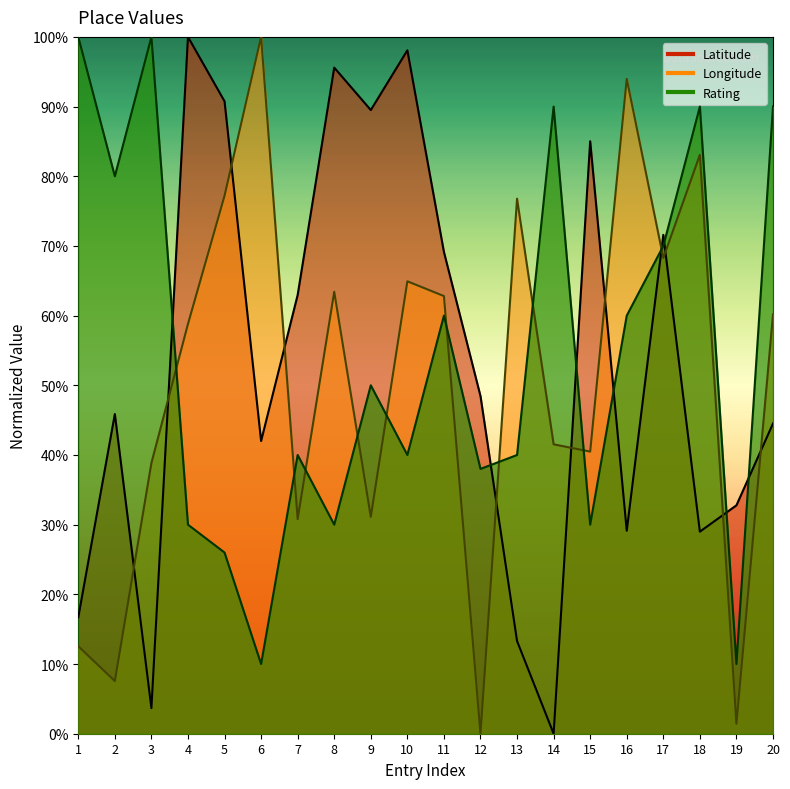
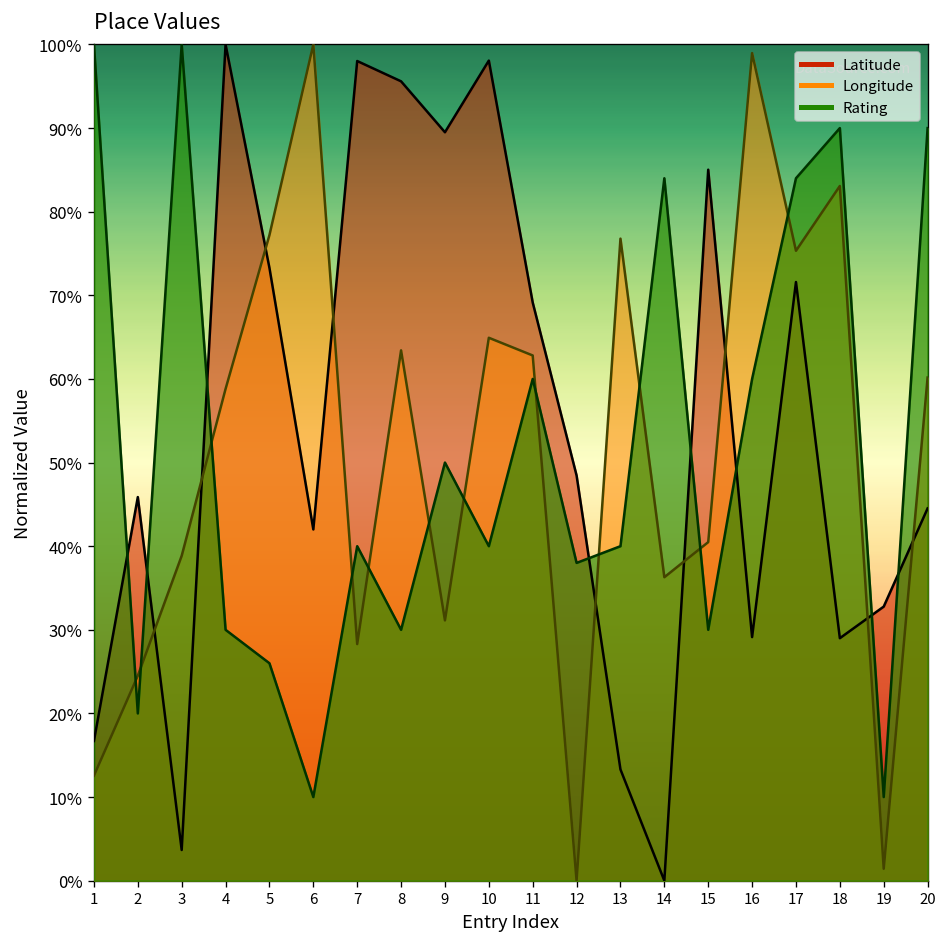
  {
    "Latitude": {
      "1": "17%",
      "2": "46%",
      "3": "4%",
      "4": "100%",
-     "5": "91%",
+     "5": "73%",
      "6": "42%",
-     "7": "63%",
+     "7": "98%",
      "8": "96%",
      "9": "90%",
      "10": "98%",
      "11": "69%",
      "12": "48%",
      "13": "13%",
      "14": "0%",
      "15": "85%",
      "16": "29%",
      "17": "72%",
      "18": "29%",
      "19": "33%",
      "20": "45%"
    },
    "Longitude": {
      "1": "13%",
-     "2": "8%",
+     "2": "25%",
      "3": "39%",
      "4": "59%",
      "5": "77%",
      "6": "100%",
-     "7": "31%",
+     "7": "28%",
      "8": "63%",
      "9": "31%",
      "10": "65%",
      "11": "63%",
      "12": "0%",
      "13": "77%",
-     "14": "42%",
+     "14": "36%",
      "15": "40%",
-     "16": "94%",
-     "17": "68%",
+     "16": "99%",
+     "17": "75%",
      "18": "83%",
      "19": "1%",
      "20": "60%"
    },
    "Rating": {
      "1": "100%",
-     "2": "80%",
+     "2": "20%",
      "3": "100%",
      "4": "30%",
      "5": "26%",
      "6": "10%",
      "7": "40%",
      "8": "30%",
      "9": "50%",
      "10": "40%",
      "11": "60%",
      "12": "38%",
      "13": "40%",
-     "14": "90%",
+     "14": "84%",
      "15": "30%",
      "16": "60%",
-     "17": "70%",
+     "17": "84%",
      "18": "90%",
      "19": "10%",
      "20": "90%"
    }
  }
